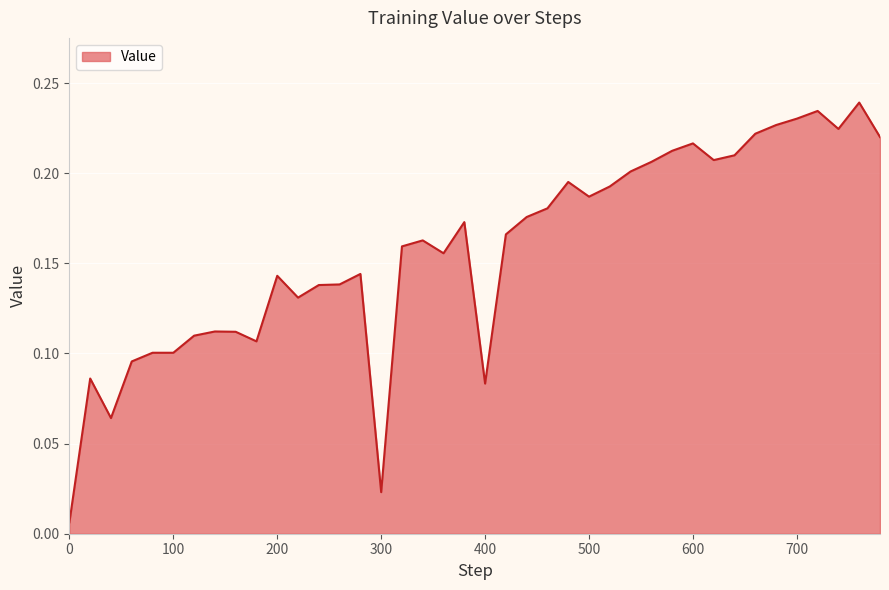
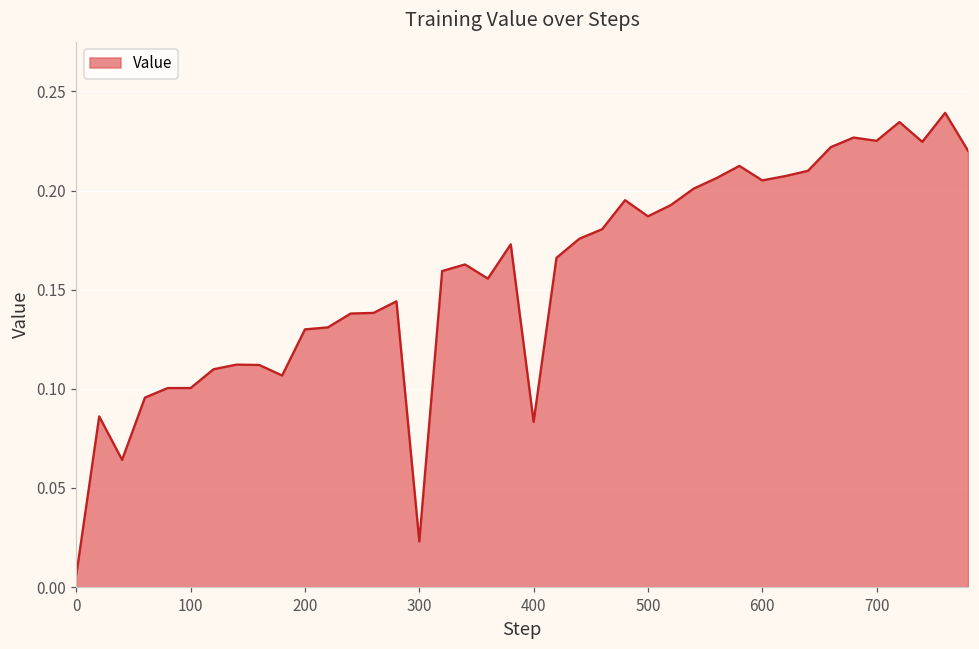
  {
    "0": 0.006,
    "100": 0.100,
-   "200": 0.143,
+   "200": 0.130,
    "300": 0.023,
    "400": 0.083,
    "500": 0.187,
-   "600": 0.217,
-   "700": 0.230
+   "600": 0.205,
+   "700": 0.225
  }
